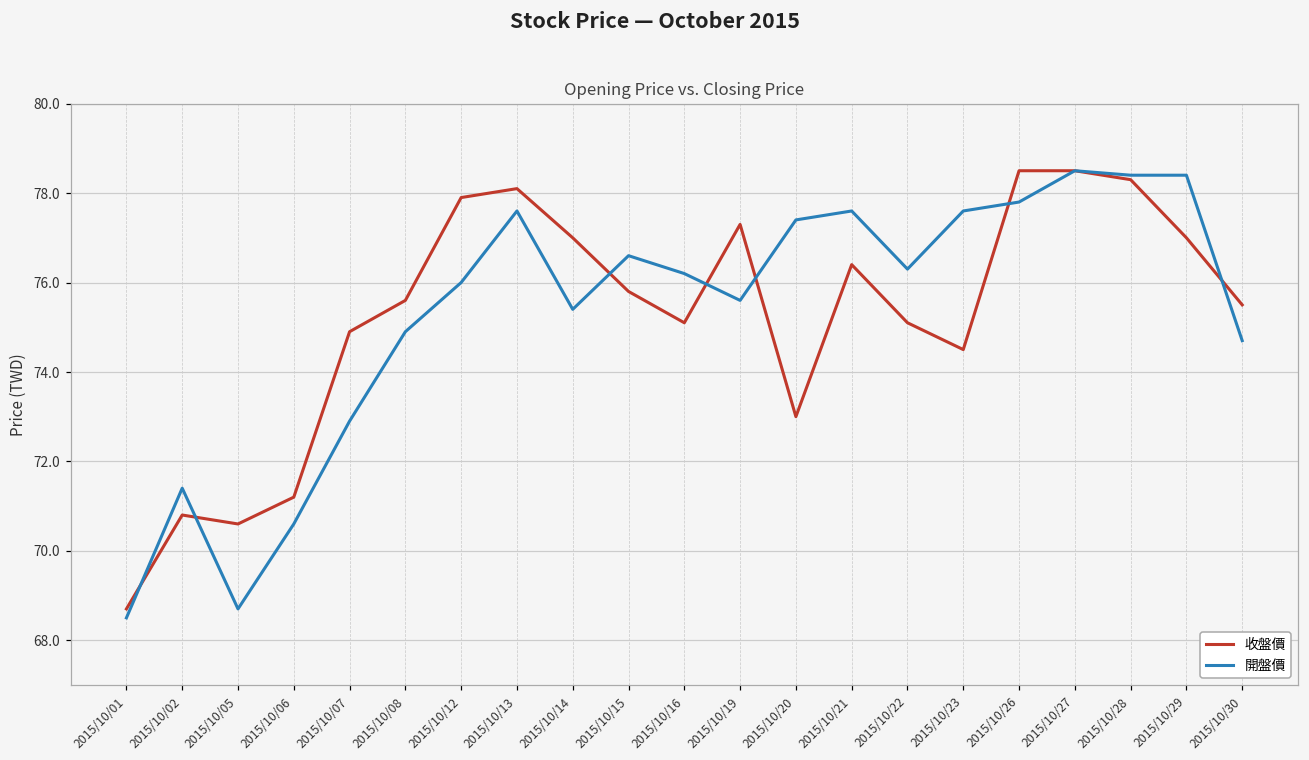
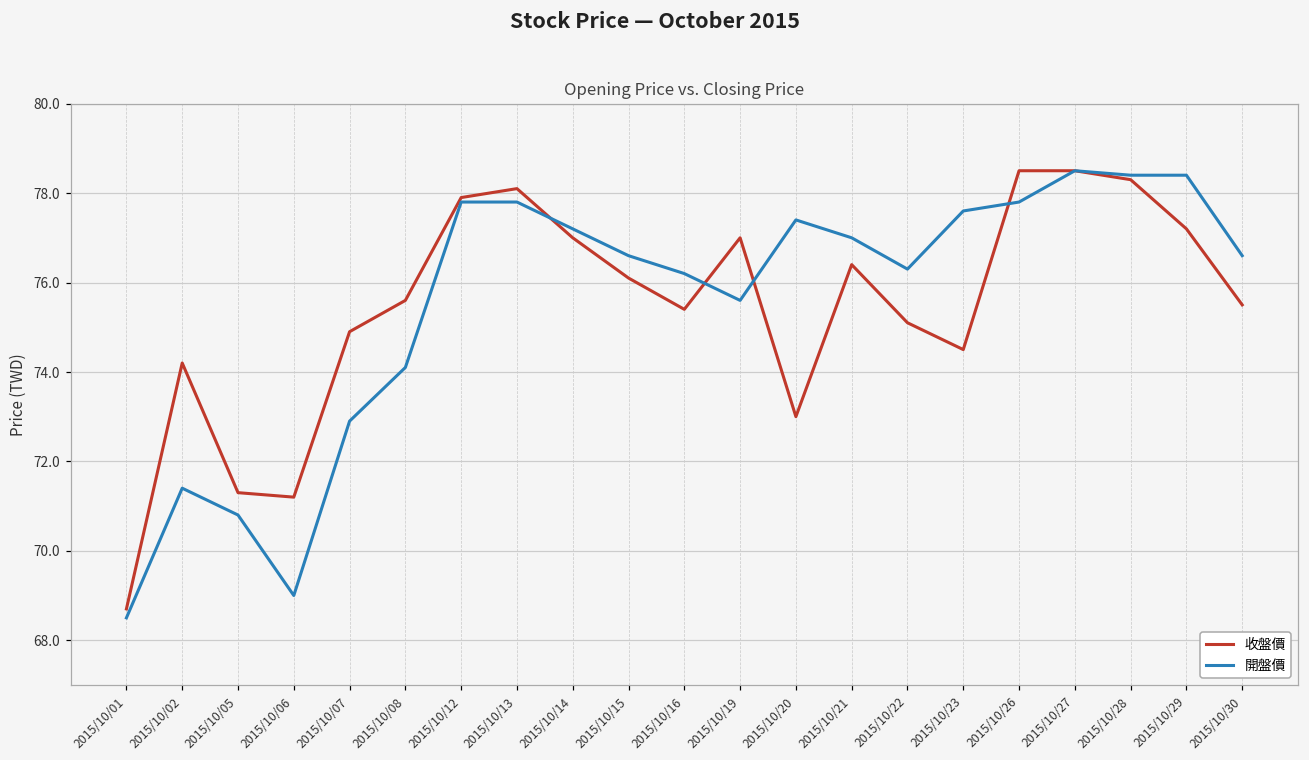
  {
    "收盤價": {
      "2015/10/01": 68.7,
-     "2015/10/02": 70.8,
-     "2015/10/05": 70.6,
+     "2015/10/02": 74.2,
+     "2015/10/05": 71.3,
      "2015/10/06": 71.2,
      "2015/10/07": 74.9,
      "2015/10/08": 75.6,
      "2015/10/12": 77.9,
      "2015/10/13": 78.1,
      "2015/10/14": 77.0,
-     "2015/10/15": 75.8,
-     "2015/10/16": 75.1,
-     "2015/10/19": 77.3,
+     "2015/10/15": 76.1,
+     "2015/10/16": 75.4,
+     "2015/10/19": 77.0,
      "2015/10/20": 73.0,
      "2015/10/21": 76.4,
      "2015/10/22": 75.1,
      "2015/10/23": 74.5,
      "2015/10/26": 78.5,
      "2015/10/28": 78.3,
-     "2015/10/29": 77.0,
+     "2015/10/29": 77.2,
      "2015/10/30": 75.5
    },
    "開盤價": {
      "2015/10/01": 68.5,
      "2015/10/02": 71.4,
-     "2015/10/05": 68.7,
-     "2015/10/06": 70.6,
+     "2015/10/05": 70.8,
+     "2015/10/06": 69.0,
      "2015/10/07": 72.9,
-     "2015/10/08": 74.9,
-     "2015/10/12": 76.0,
-     "2015/10/13": 77.6,
-     "2015/10/14": 75.4,
+     "2015/10/08": 74.1,
+     "2015/10/12": 77.8,
+     "2015/10/13": 77.8,
+     "2015/10/14": 77.2,
      "2015/10/15": 76.6,
      "2015/10/16": 76.2,
      "2015/10/19": 75.6,
      "2015/10/20": 77.4,
-     "2015/10/21": 77.6,
+     "2015/10/21": 77.0,
      "2015/10/22": 76.3,
      "2015/10/23": 77.6,
      "2015/10/26": 77.8,
      "2015/10/28": 78.4,
      "2015/10/29": 78.4,
-     "2015/10/30": 74.7
+     "2015/10/30": 76.6
    }
  }
